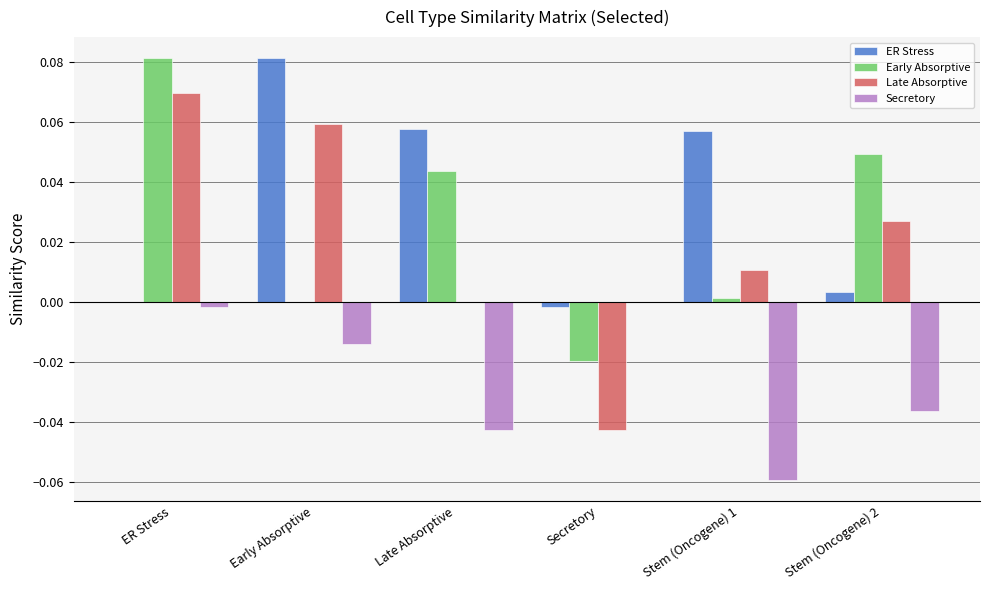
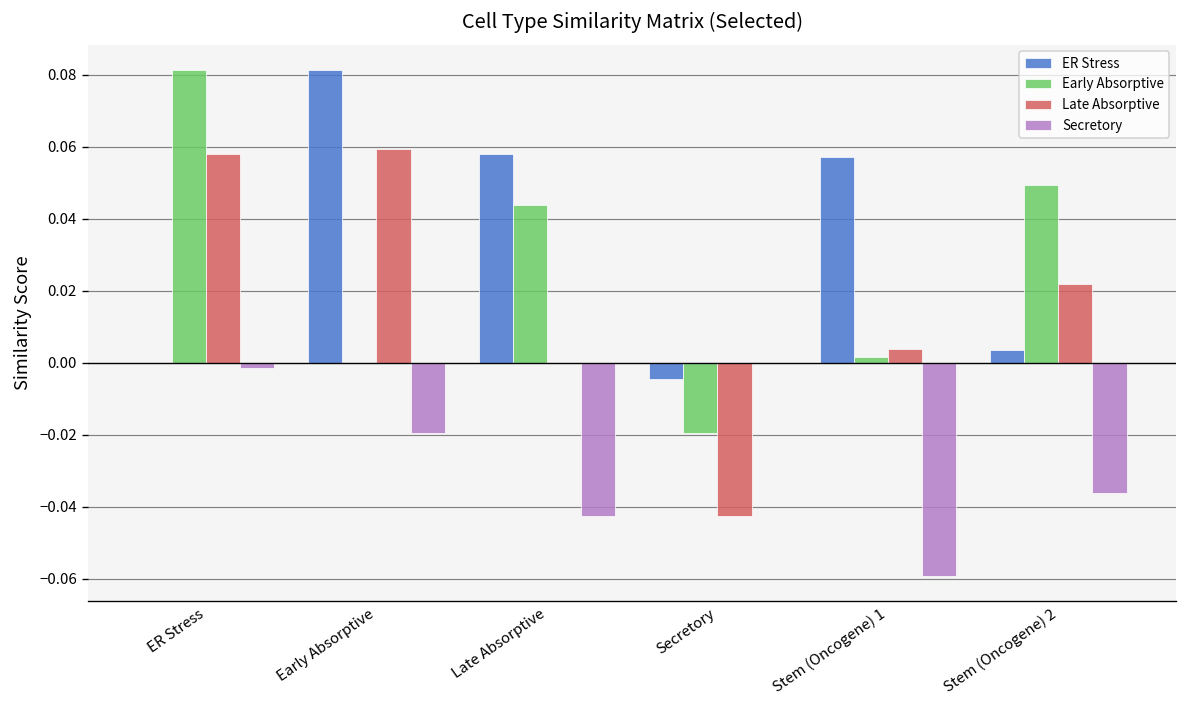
  {
    "ER Stress": {
      "ER Stress": 0.000,
      "Early Absorptive": 0.081,
      "Late Absorptive": 0.058,
-     "Secretory": -0.002,
+     "Secretory": -0.004,
      "Stem (Oncogene) 1": 0.057,
      "Stem (Oncogene) 2": 0.004
    },
    "Early Absorptive": {
      "ER Stress": 0.081,
      "Early Absorptive": 0.000,
      "Late Absorptive": 0.044,
      "Secretory": -0.020,
      "Stem (Oncogene) 1": 0.002,
      "Stem (Oncogene) 2": 0.050
    },
    "Late Absorptive": {
-     "ER Stress": 0.070,
+     "ER Stress": 0.058,
      "Early Absorptive": 0.059,
      "Late Absorptive": 0.000,
      "Secretory": -0.043,
-     "Stem (Oncogene) 1": 0.011,
-     "Stem (Oncogene) 2": 0.027
+     "Stem (Oncogene) 1": 0.004,
+     "Stem (Oncogene) 2": 0.022
    },
    "Secretory": {
      "ER Stress": -0.002,
-     "Early Absorptive": -0.014,
+     "Early Absorptive": -0.020,
      "Late Absorptive": -0.043,
      "Secretory": 0.000,
      "Stem (Oncogene) 1": -0.059,
      "Stem (Oncogene) 2": -0.036
    }
  }
